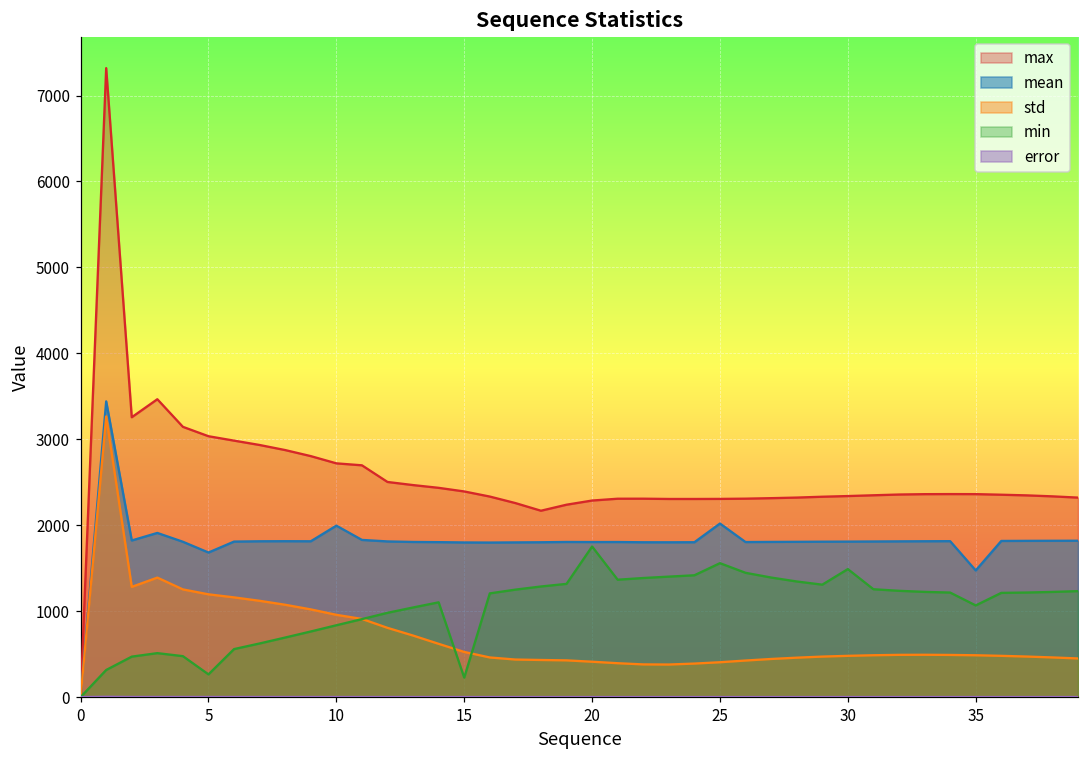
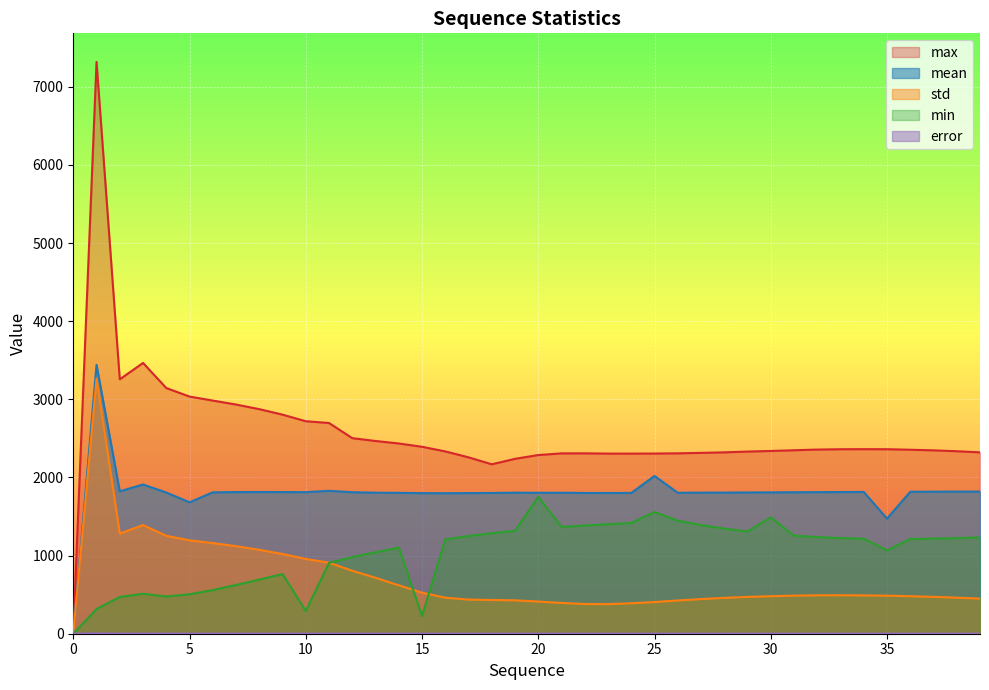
  {
    "mean": {
      "5": 1700,
-     "10": 2000,
+     "10": 1800,
      "15": 1800,
      "20": 1800,
      "25": 2000,
      "30": 1800,
      "35": 1500
    },
    "min": {
-     "5": 300,
-     "10": 800,
+     "5": 500,
+     "10": 300,
      "15": 200,
      "20": 1800,
      "25": 1600,
      "30": 1500,
      "35": 1100
    },
    "error": {
      "5": 0,
      "10": 0,
      "15": 0,
      "20": 0,
      "25": 0,
      "30": 0,
      "35": 0
    }
  }
